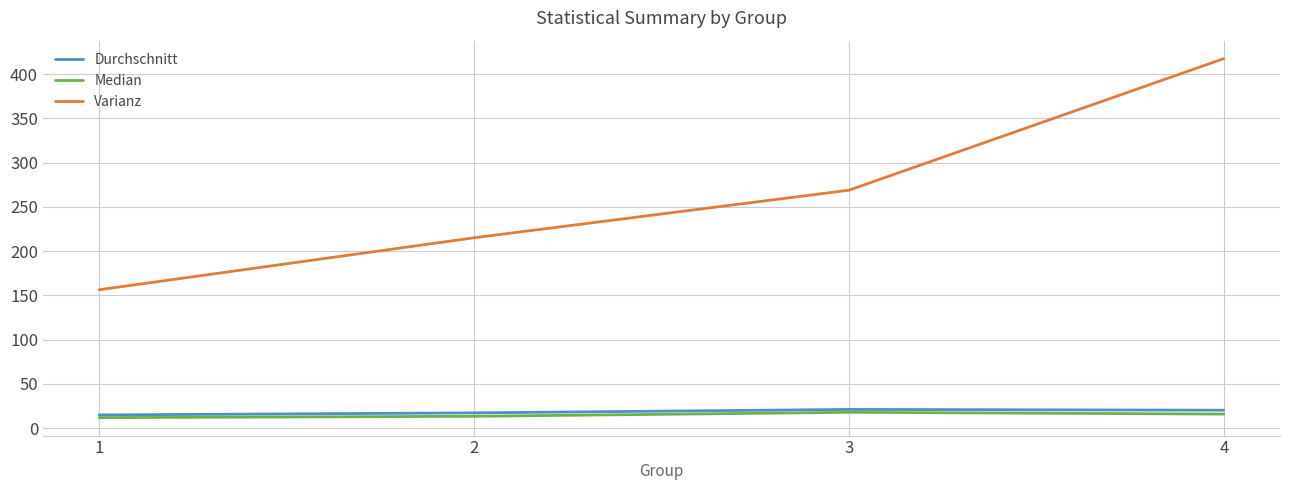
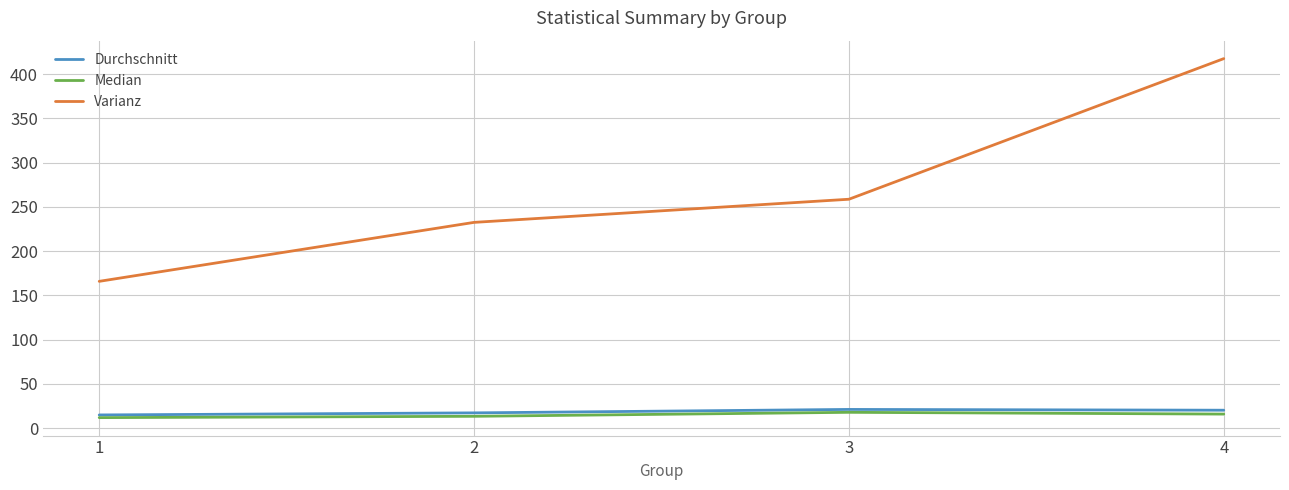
  {
    "Durchschnitt": {
      "1": 20,
      "2": 20,
      "3": 20,
      "4": 20
    },
    "Median": {
      "1": 10,
      "2": 10,
      "3": 20,
      "4": 20
    },
    "Varianz": {
-     "1": 160,
-     "2": 220,
-     "3": 270,
+     "1": 170,
+     "2": 230,
+     "3": 260,
      "4": 420
    }
  }
